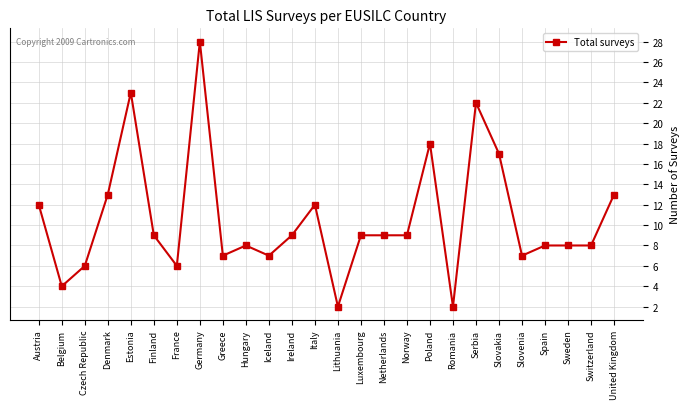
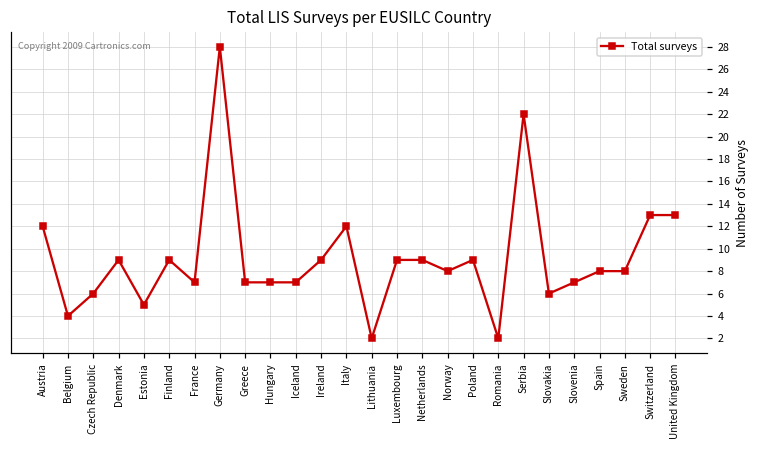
  {
    "Austria": 12,
    "Belgium": 4,
    "Czech Republic": 6,
-   "Denmark": 13,
-   "Estonia": 23,
+   "Denmark": 9,
+   "Estonia": 5,
    "Finland": 9,
-   "France": 6,
+   "France": 7,
    "Germany": 28,
    "Greece": 7,
-   "Hungary": 8,
+   "Hungary": 7,
    "Iceland": 7,
    "Ireland": 9,
    "Italy": 12,
    "Lithuania": 2,
    "Luxembourg": 9,
    "Netherlands": 9,
-   "Norway": 9,
-   "Poland": 18,
+   "Norway": 8,
+   "Poland": 9,
    "Romania": 2,
    "Serbia": 22,
-   "Slovakia": 17,
+   "Slovakia": 6,
    "Slovenia": 7,
    "Spain": 8,
    "Sweden": 8,
-   "Switzerland": 8,
+   "Switzerland": 13,
    "United Kingdom": 13
  }
